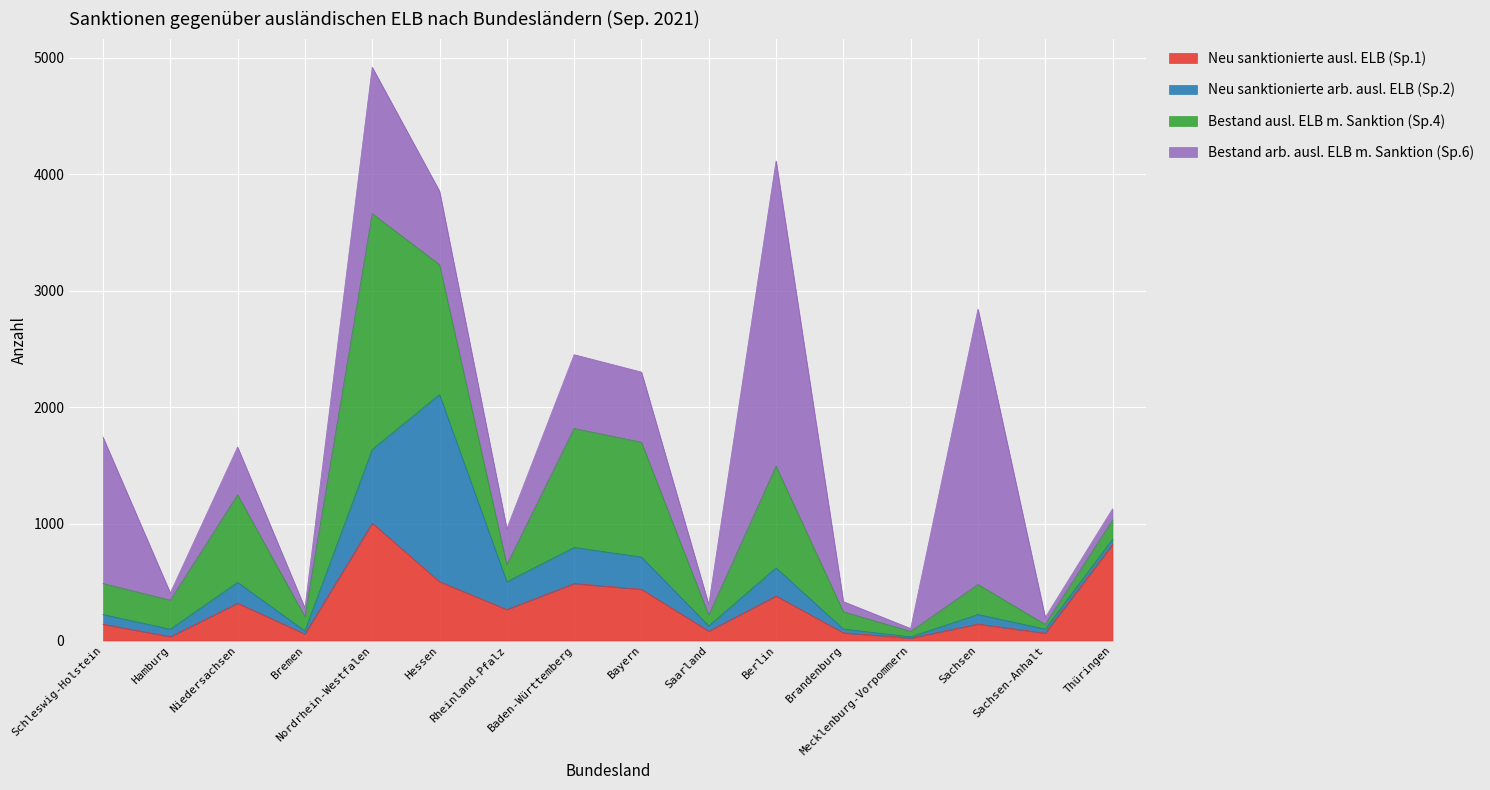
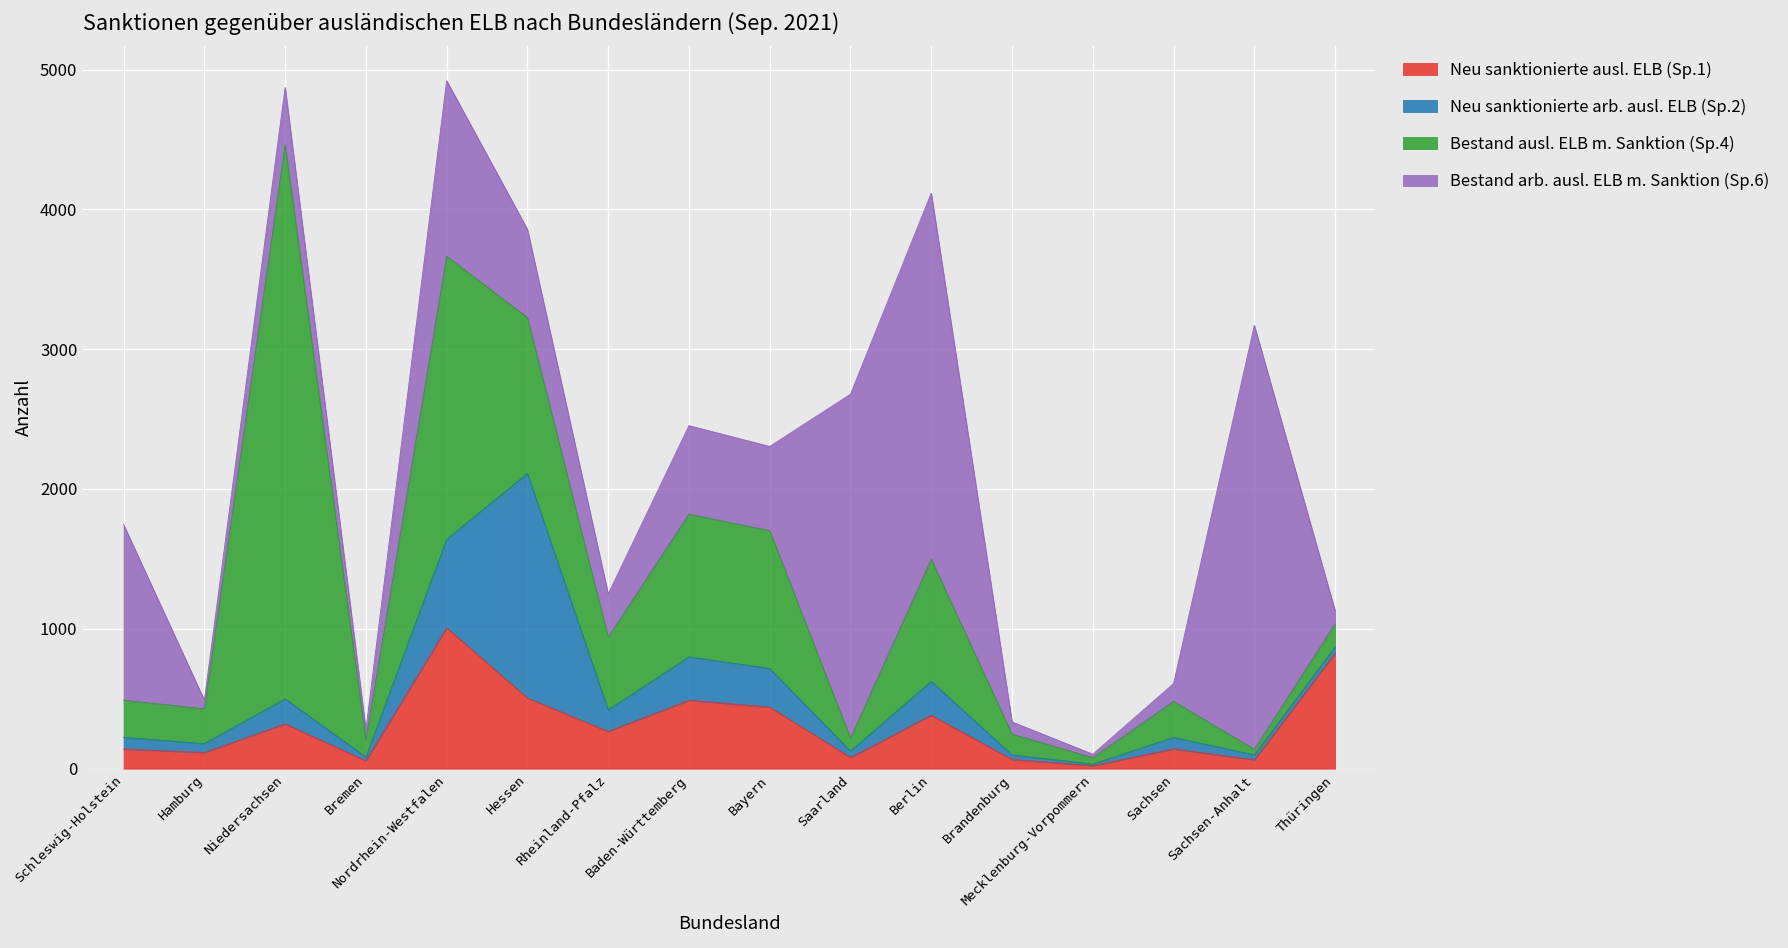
  {
    "Neu sanktionierte ausl. ELB (Sp.1)": {
      "Schleswig-Holstein": 140,
-     "Hamburg": 30,
+     "Hamburg": 120,
      "Niedersachsen": 320,
      "Bremen": 60,
      "Nordrhein-Westfalen": 1010,
      "Hessen": 510,
      "Rheinland-Pfalz": 270,
      "Baden-Württemberg": 490,
      "Bayern": 440,
      "Saarland": 80,
      "Berlin": 380,
      "Brandenburg": 70,
      "Sachsen": 140,
      "Sachsen-Anhalt": 60,
      "Thüringen": 830
    },
    "Neu sanktionierte arb. ausl. ELB (Sp.2)": {
      "Schleswig-Holstein": 80,
      "Hamburg": 60,
      "Niedersachsen": 180,
      "Bremen": 30,
      "Nordrhein-Westfalen": 630,
      "Hessen": 1610,
-     "Rheinland-Pfalz": 240,
+     "Rheinland-Pfalz": 150,
      "Baden-Württemberg": 310,
      "Bayern": 280,
      "Saarland": 50,
      "Berlin": 240,
      "Brandenburg": 30,
      "Sachsen": 80,
      "Sachsen-Anhalt": 40,
      "Thüringen": 40
    },
    "Bestand ausl. ELB m. Sanktion (Sp.4)": {
      "Schleswig-Holstein": 270,
      "Hamburg": 250,
-     "Niedersachsen": 750,
+     "Niedersachsen": 3960,
      "Bremen": 120,
      "Nordrhein-Westfalen": 2020,
      "Hessen": 1120,
-     "Rheinland-Pfalz": 150,
+     "Rheinland-Pfalz": 520,
      "Baden-Württemberg": 1020,
      "Bayern": 990,
      "Saarland": 90,
      "Berlin": 870,
      "Brandenburg": 150,
      "Mecklenburg-Vorpommern": 50,
      "Sachsen": 260,
      "Sachsen-Anhalt": 40,
      "Thüringen": 170
    },
    "Bestand arb. ausl. ELB m. Sanktion (Sp.6)": {
      "Schleswig-Holstein": 1260,
      "Hamburg": 60,
      "Niedersachsen": 410,
      "Bremen": 70,
      "Nordrhein-Westfalen": 1260,
      "Hessen": 630,
      "Rheinland-Pfalz": 310,
      "Baden-Württemberg": 630,
      "Bayern": 600,
-     "Saarland": 90,
+     "Saarland": 2460,
      "Berlin": 2620,
      "Brandenburg": 90,
      "Mecklenburg-Vorpommern": 30,
-     "Sachsen": 2360,
-     "Sachsen-Anhalt": 60,
+     "Sachsen": 130,
+     "Sachsen-Anhalt": 3030,
      "Thüringen": 100
    }
  }
